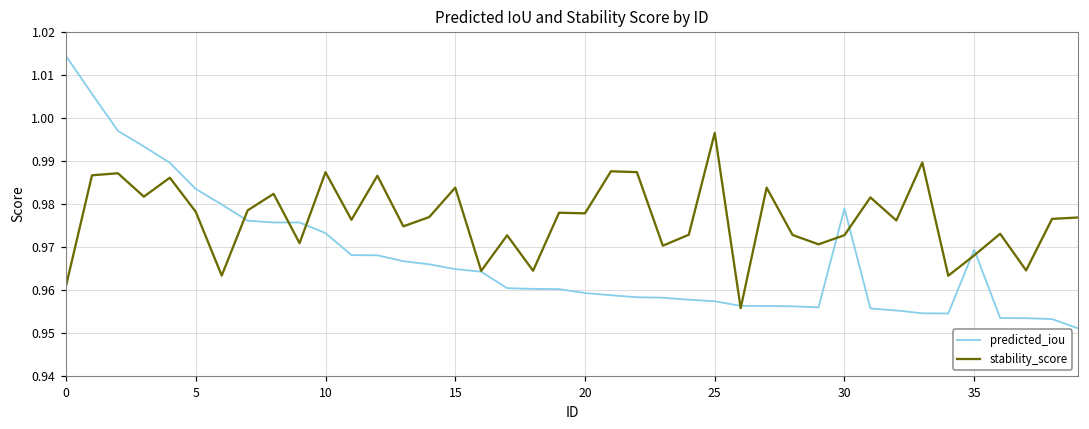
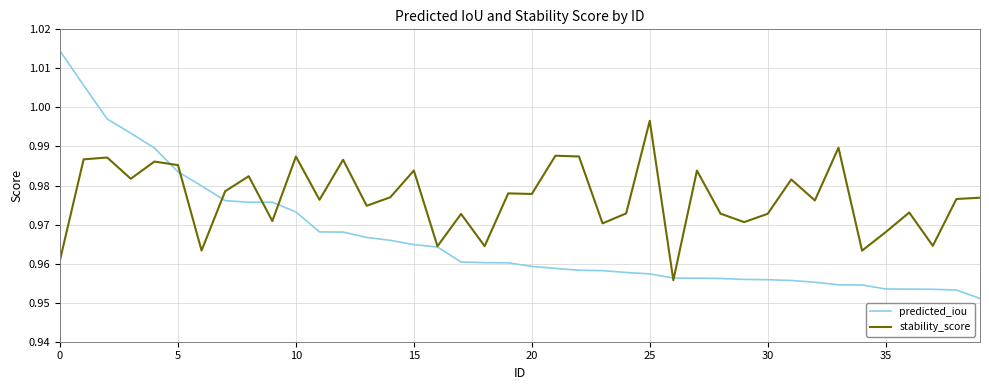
  {
    "predicted_iou": {
      "0": 1.014,
      "5": 0.984,
      "10": 0.973,
      "15": 0.965,
      "20": 0.959,
      "25": 0.957,
-     "30": 0.979,
-     "35": 0.969
+     "30": 0.956,
+     "35": 0.954
    },
    "stability_score": {
      "0": 0.961,
-     "5": 0.978,
+     "5": 0.985,
      "10": 0.987,
      "15": 0.984,
      "20": 0.978,
      "25": 0.997,
      "30": 0.973,
      "35": 0.968
    }
  }
